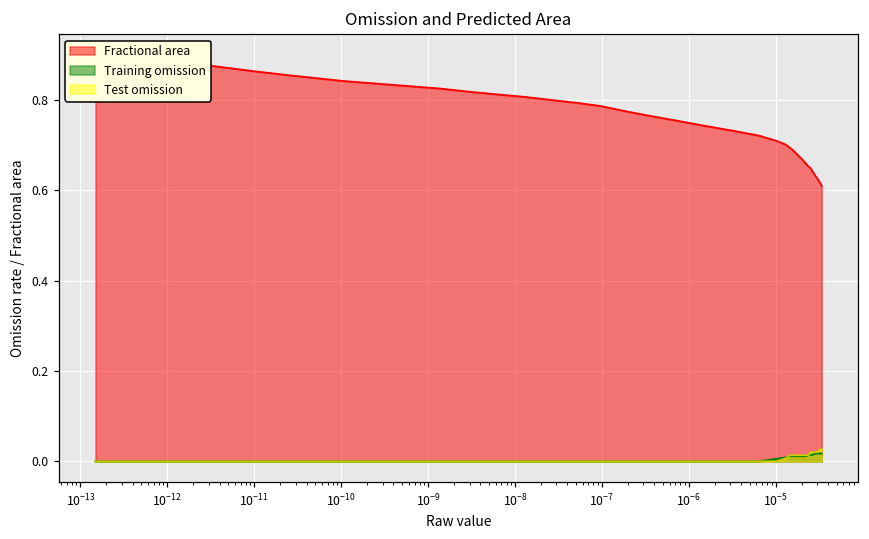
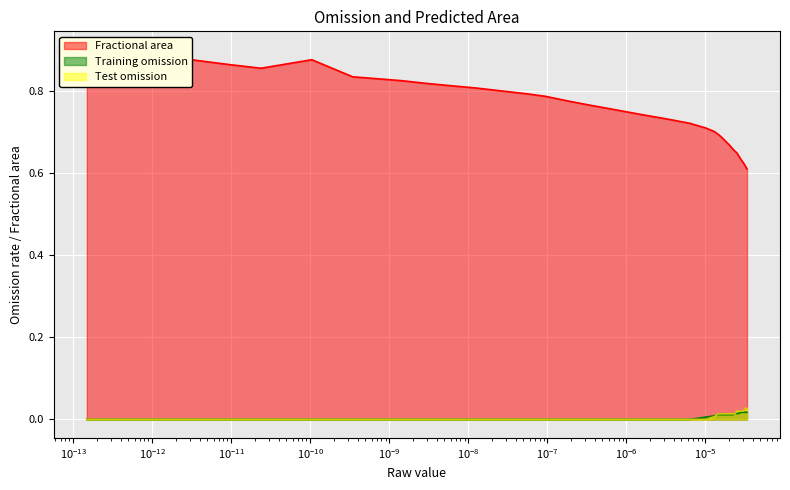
  {
    "Fractional area": {
-     "10^-10": 0.84
+     "10^-10": 0.88
    }
  }
